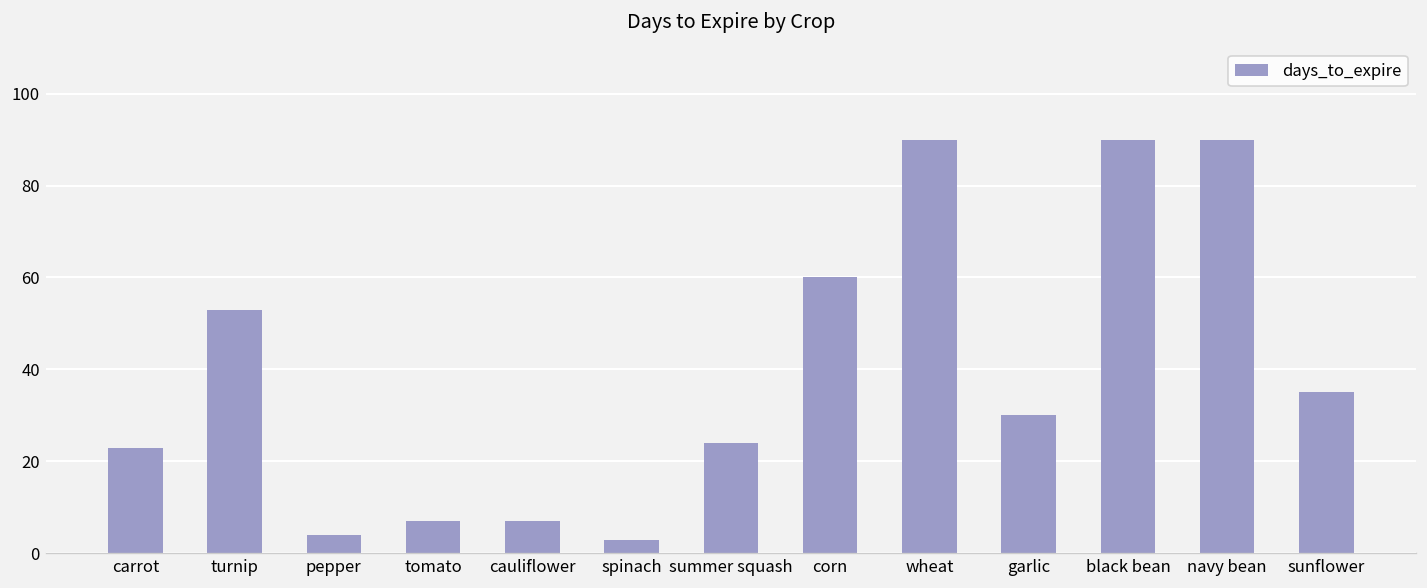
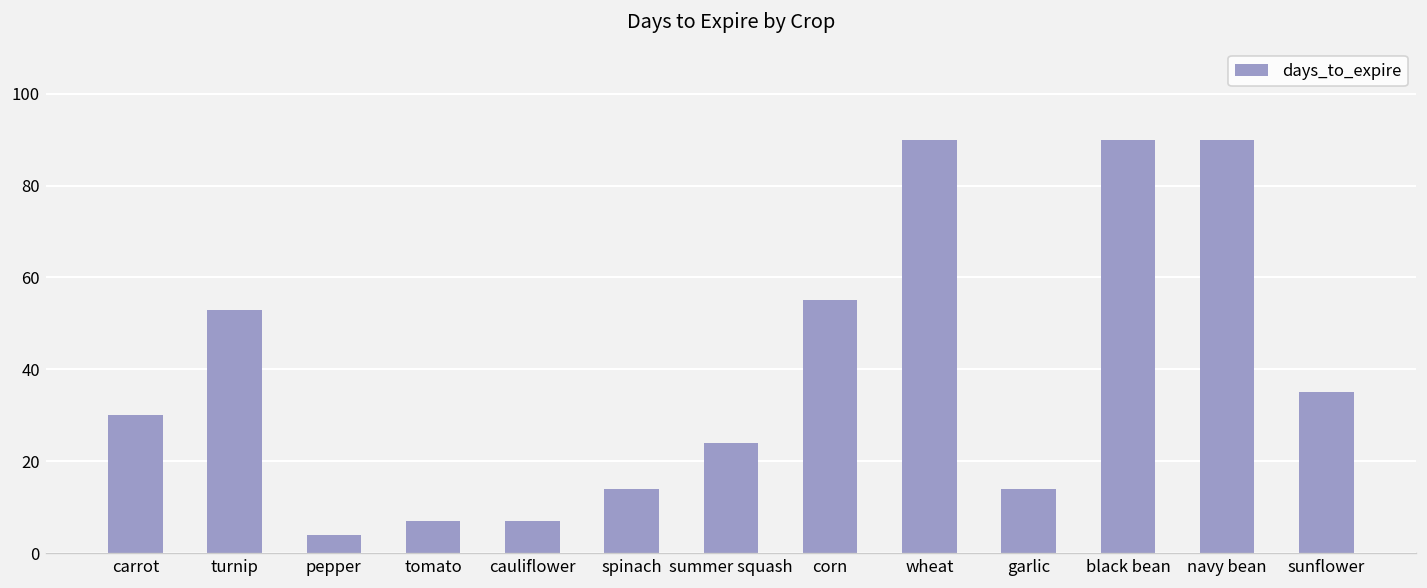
  {
-   "carrot": 23,
+   "carrot": 30,
    "turnip": 53,
    "pepper": 4,
    "tomato": 7,
    "cauliflower": 7,
-   "spinach": 3,
+   "spinach": 14,
    "summer squash": 24,
-   "corn": 60,
+   "corn": 55,
    "wheat": 90,
-   "garlic": 30,
+   "garlic": 14,
    "black bean": 90,
    "navy bean": 90,
    "sunflower": 35
  }
